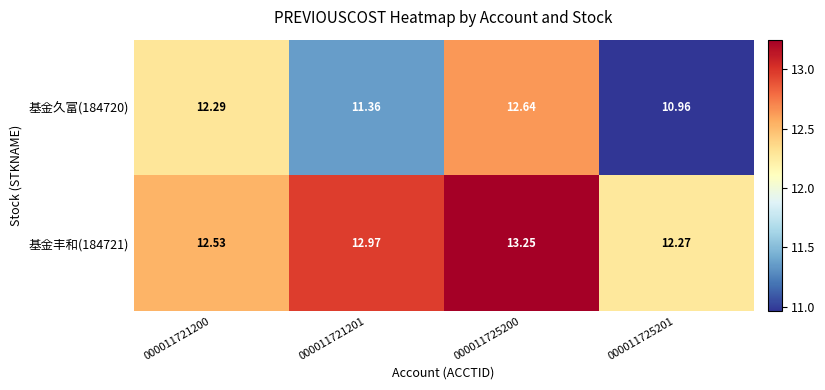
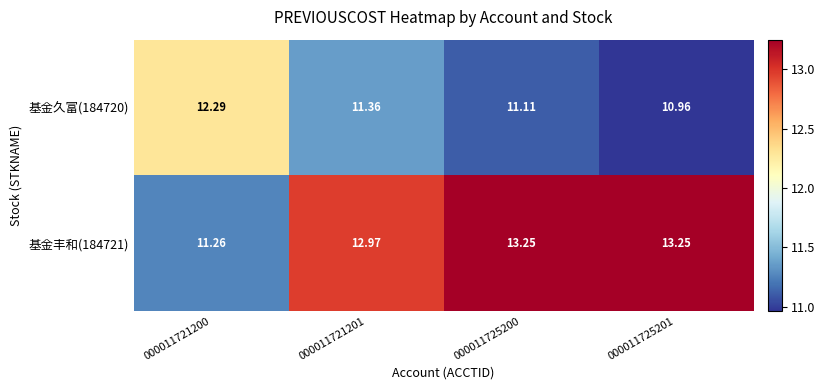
  {
    "基金久富(184720)": {
      "000011721200": 12.29,
      "000011721201": 11.36,
-     "000011725200": 12.64,
+     "000011725200": 11.11,
      "000011725201": 10.96
    },
    "基金丰和(184721)": {
-     "000011721200": 12.53,
+     "000011721200": 11.26,
      "000011721201": 12.97,
      "000011725200": 13.25,
-     "000011725201": 12.27
+     "000011725201": 13.25
    }
  }
